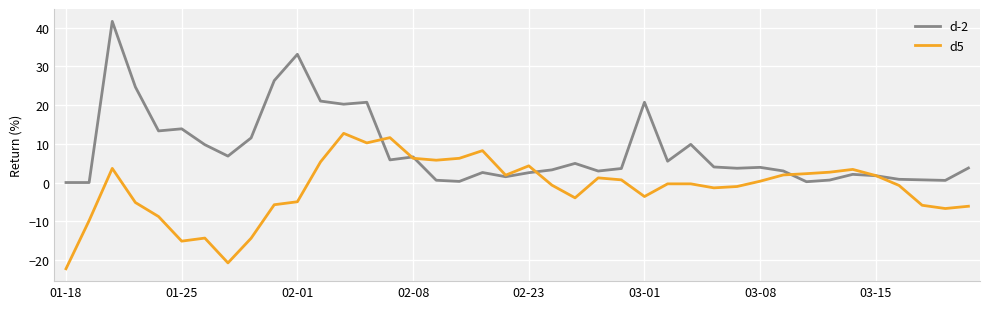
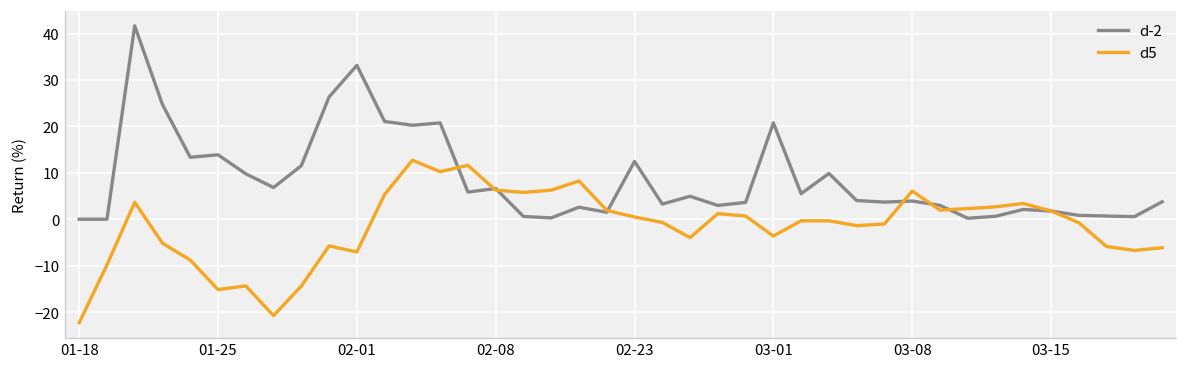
  {
    "d-2": {
      "01-18": 0,
      "01-25": 14,
      "02-01": 33,
-     "02-23": 3,
+     "02-23": 12,
      "03-01": 21,
      "03-08": 4
    },
    "d5": {
      "01-18": -22,
      "01-25": -15,
-     "02-01": -5,
-     "02-23": 4,
+     "02-01": -7,
+     "02-23": 0,
      "03-01": -4,
-     "03-08": 0
+     "03-08": 6
    }
  }
